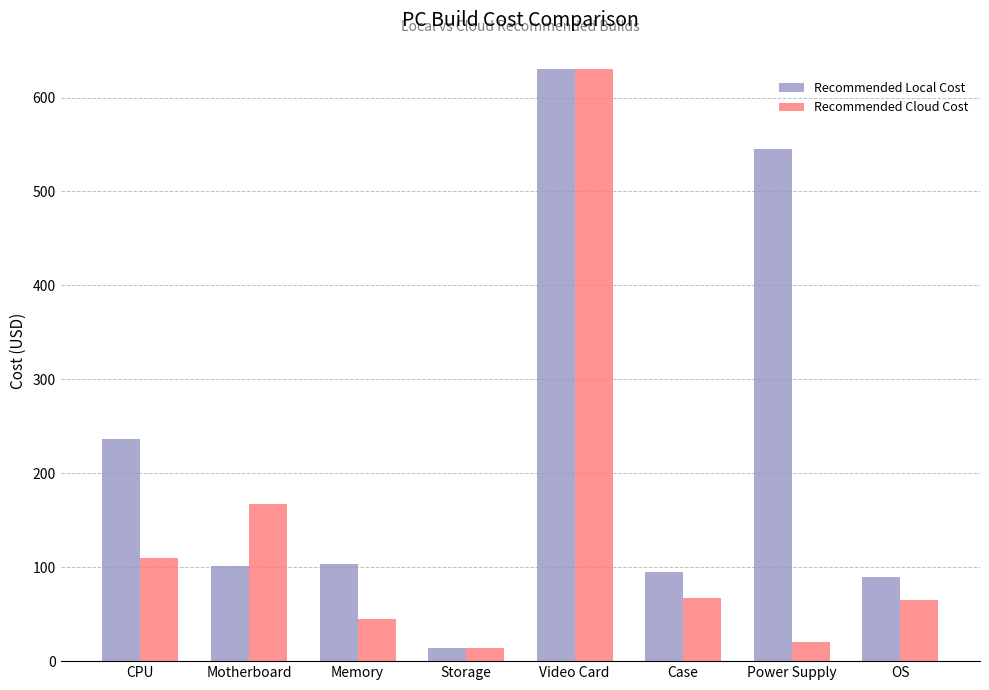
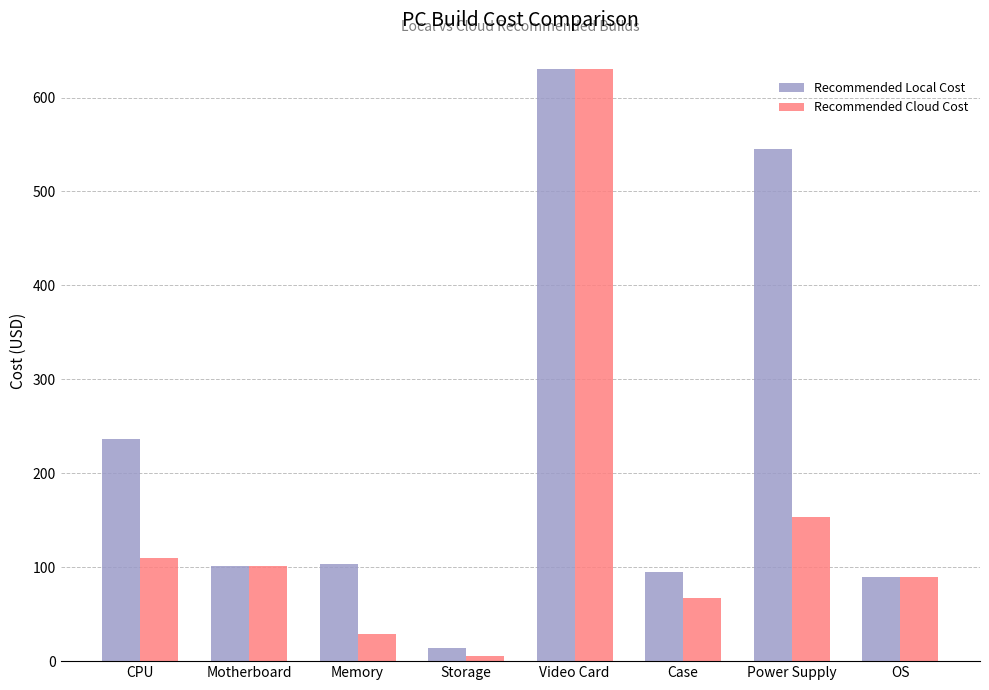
  {
    "Recommended Local Cost": {
      "CPU": 240,
      "Motherboard": 100,
      "Memory": 100,
      "Storage": 10,
      "Video Card": 630,
      "Case": 90,
      "Power Supply": 540,
      "OS": 90
    },
    "Recommended Cloud Cost": {
      "CPU": 110,
-     "Motherboard": 170,
-     "Memory": 40,
-     "Storage": 14,
+     "Motherboard": 100,
+     "Memory": 30,
+     "Storage": 6,
      "Video Card": 630,
      "Case": 70,
-     "Power Supply": 20,
-     "OS": 70
+     "Power Supply": 150,
+     "OS": 90
    }
  }
